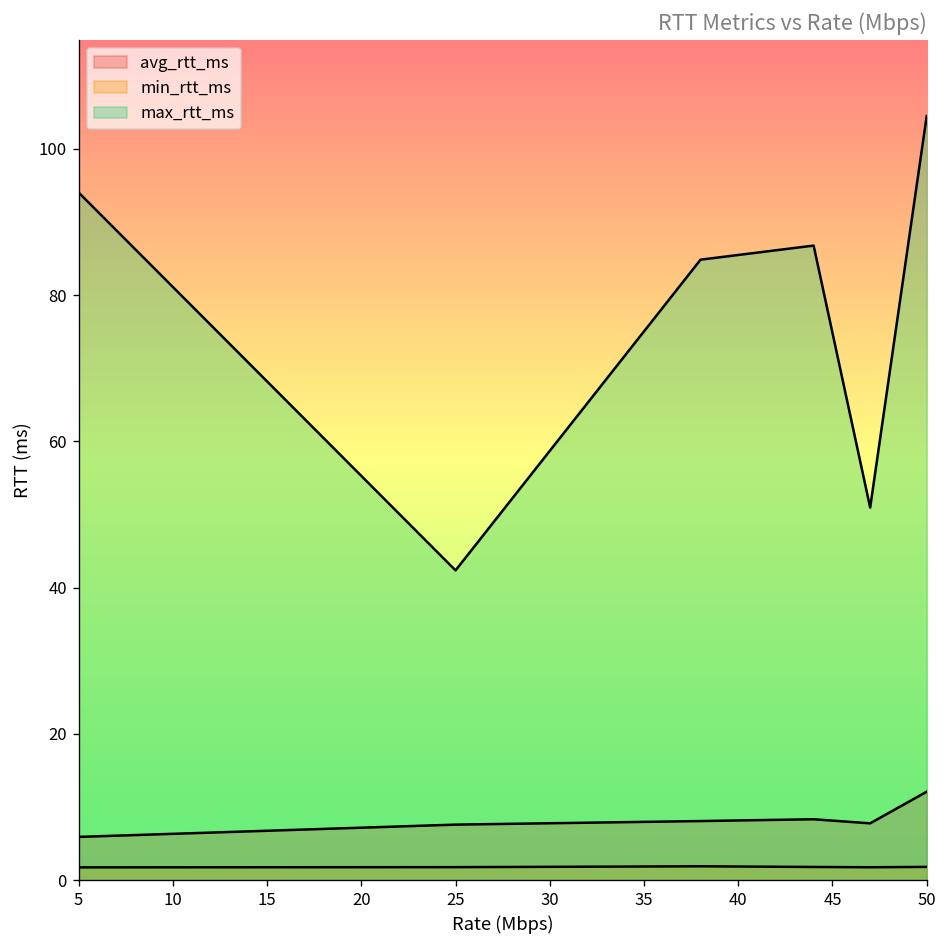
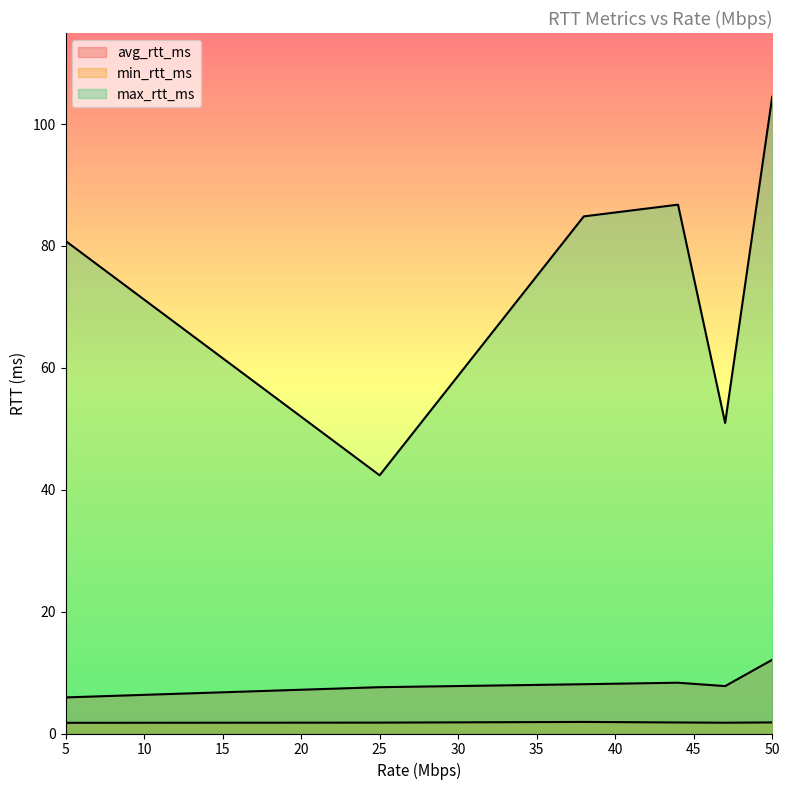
  {
    "max_rtt_ms": {
-     "5": 94,
+     "5": 81,
      "25": 42,
      "50": 104
    }
  }
